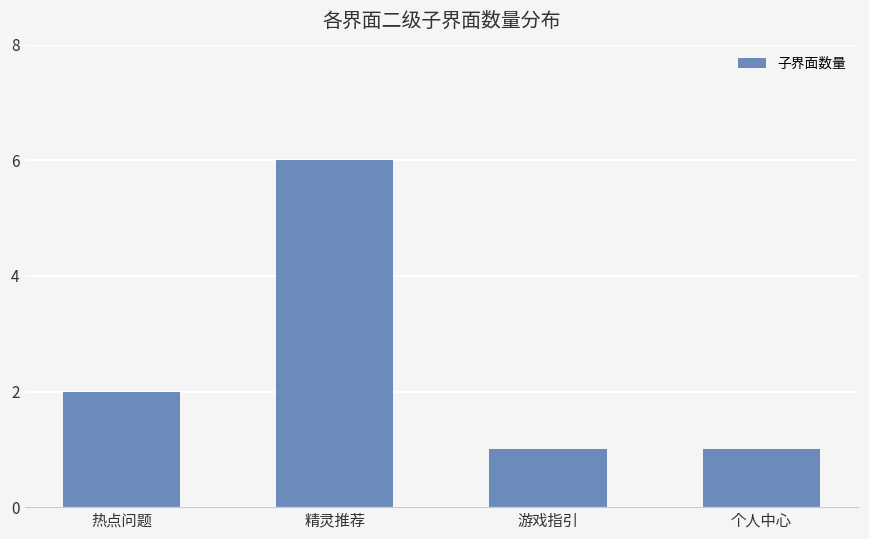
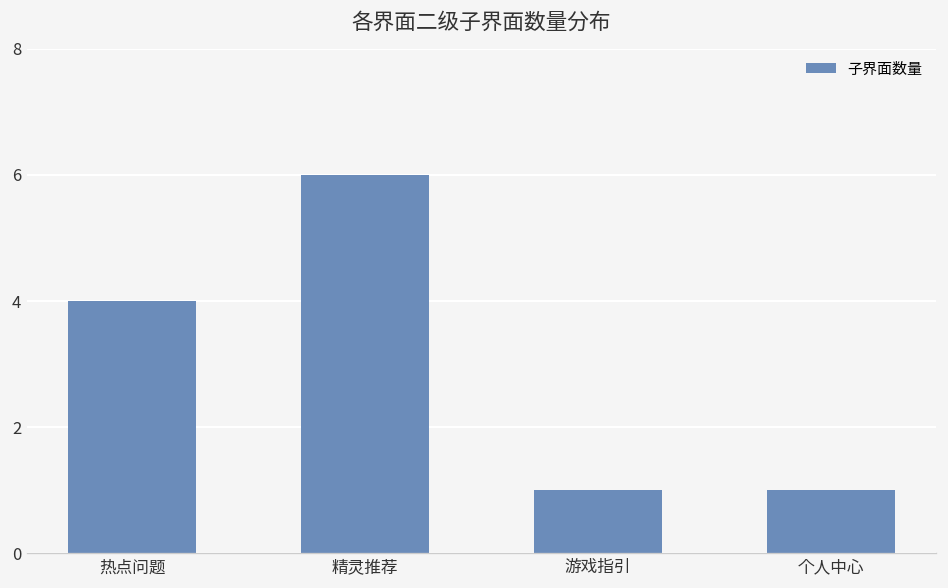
  {
-   "热点问题": 2,
+   "热点问题": 4,
    "精灵推荐": 6,
    "游戏指引": 1,
    "个人中心": 1
  }
